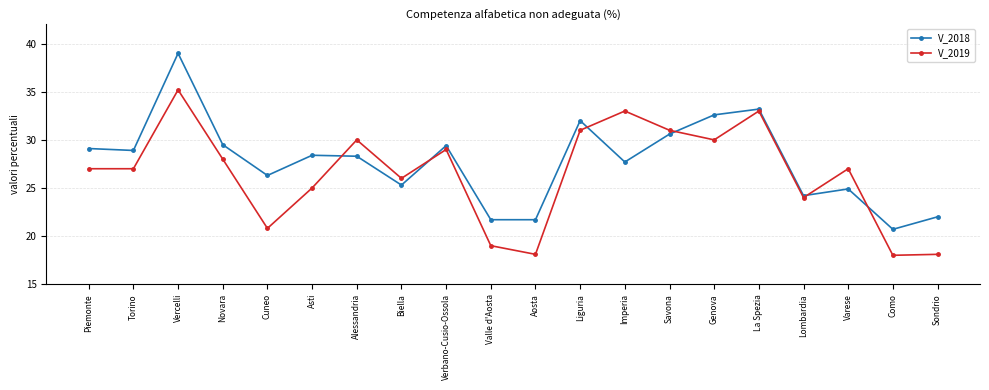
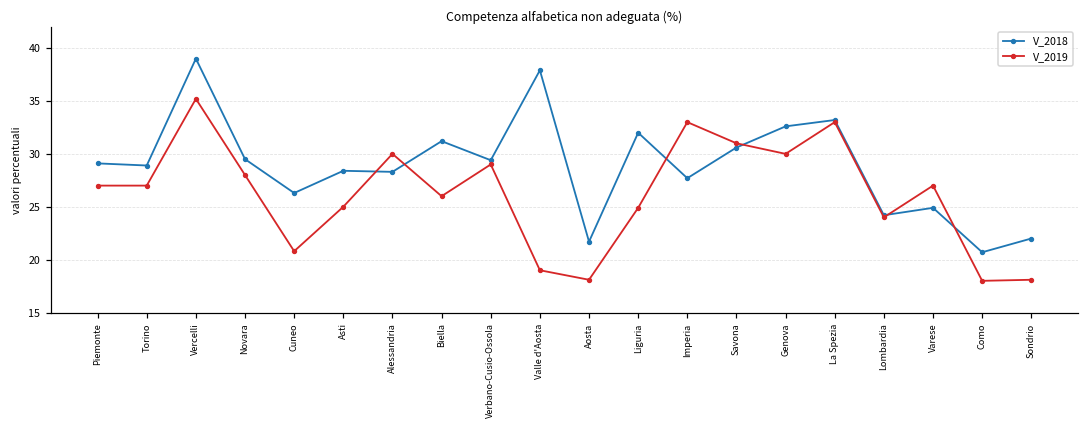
  {
    "V_2018": {
      "Piemonte": 29,
      "Torino": 29,
      "Vercelli": 39,
      "Novara": 30,
      "Cuneo": 26,
      "Asti": 28,
      "Alessandria": 28,
-     "Biella": 25,
+     "Biella": 31,
      "Verbano-Cusio-Ossola": 29,
-     "Valle d'Aosta": 22,
+     "Valle d'Aosta": 38,
      "Aosta": 22,
      "Liguria": 32,
      "Imperia": 28,
      "Savona": 31,
      "Genova": 33,
      "Varese": 25,
      "Como": 21,
      "Sondrio": 22
    },
    "V_2019": {
      "Piemonte": 27,
      "Torino": 27,
      "Vercelli": 35,
      "Novara": 28,
      "Cuneo": 21,
      "Asti": 25,
      "Alessandria": 30,
      "Biella": 26,
      "Verbano-Cusio-Ossola": 29,
      "Valle d'Aosta": 19,
      "Aosta": 18,
-     "Liguria": 31,
+     "Liguria": 25,
      "Imperia": 33,
      "Savona": 31,
      "Genova": 30,
      "Varese": 27,
      "Como": 18,
      "Sondrio": 18
    }
  }
